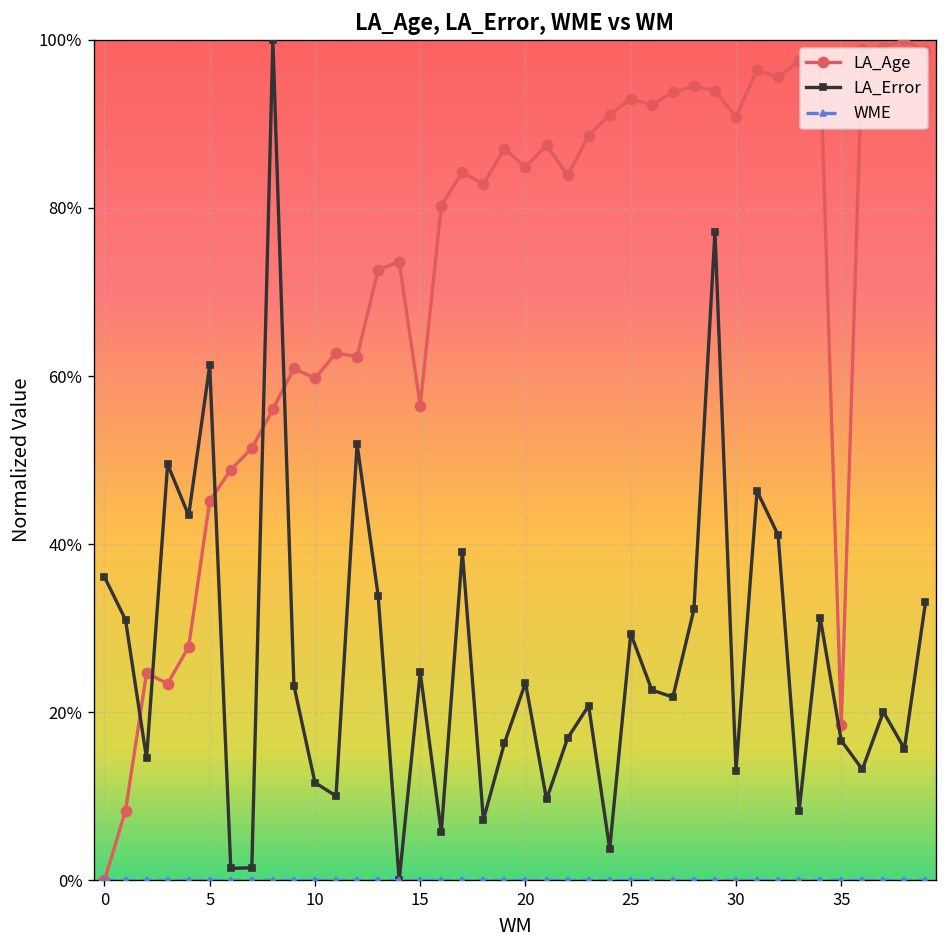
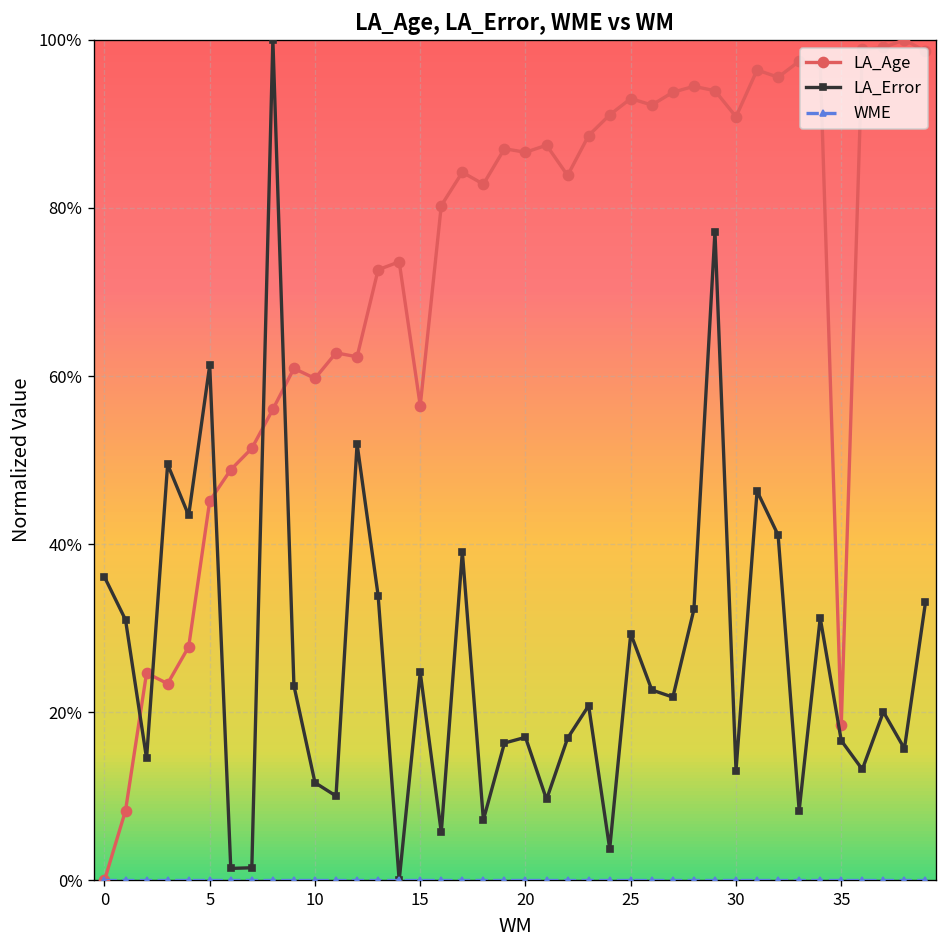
  {
    "LA_Age": {
      "5": "45%",
      "10": "60%",
      "15": "56%",
-     "20": "85%",
+     "20": "87%",
      "25": "93%",
      "30": "91%",
      "35": "18%"
    },
    "LA_Error": {
      "0": "36%",
      "5": "61%",
      "10": "12%",
      "15": "25%",
-     "20": "24%",
+     "20": "17%",
      "25": "29%",
      "30": "13%",
      "35": "17%"
    },
    "WME": {
      "5": "0%",
      "10": "0%",
      "15": "0%",
      "20": "0%",
      "25": "0%",
      "30": "0%",
      "35": "0%"
    }
  }
